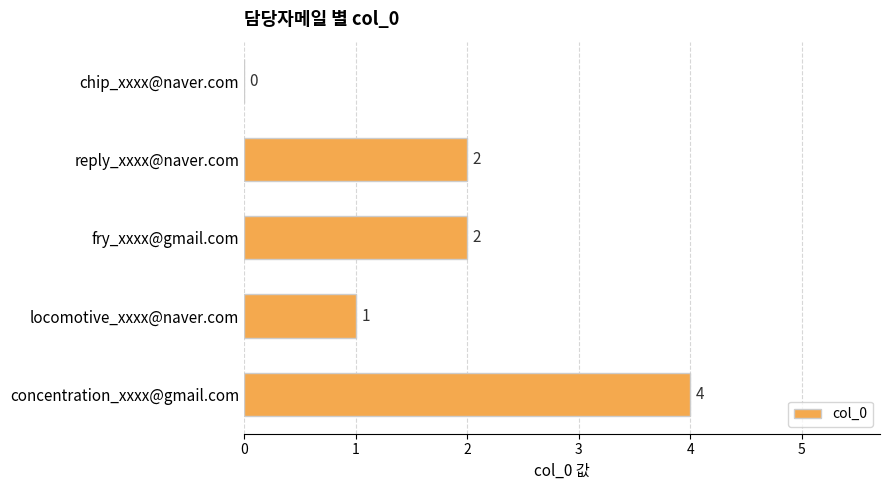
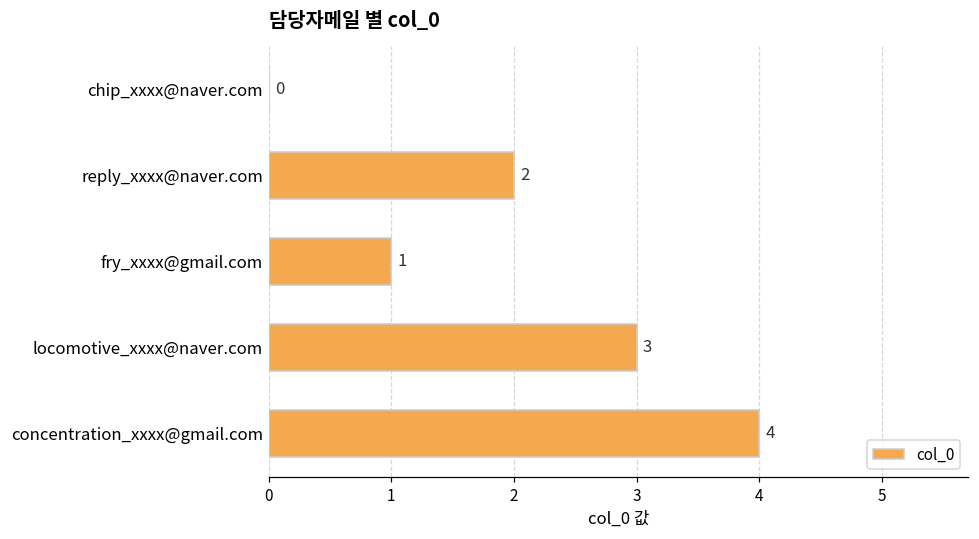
  {
    "chip_xxxx@naver.com": 0,
    "reply_xxxx@naver.com": 2,
-   "fry_xxxx@gmail.com": 2,
-   "locomotive_xxxx@naver.com": 1,
+   "fry_xxxx@gmail.com": 1,
+   "locomotive_xxxx@naver.com": 3,
    "concentration_xxxx@gmail.com": 4
  }
